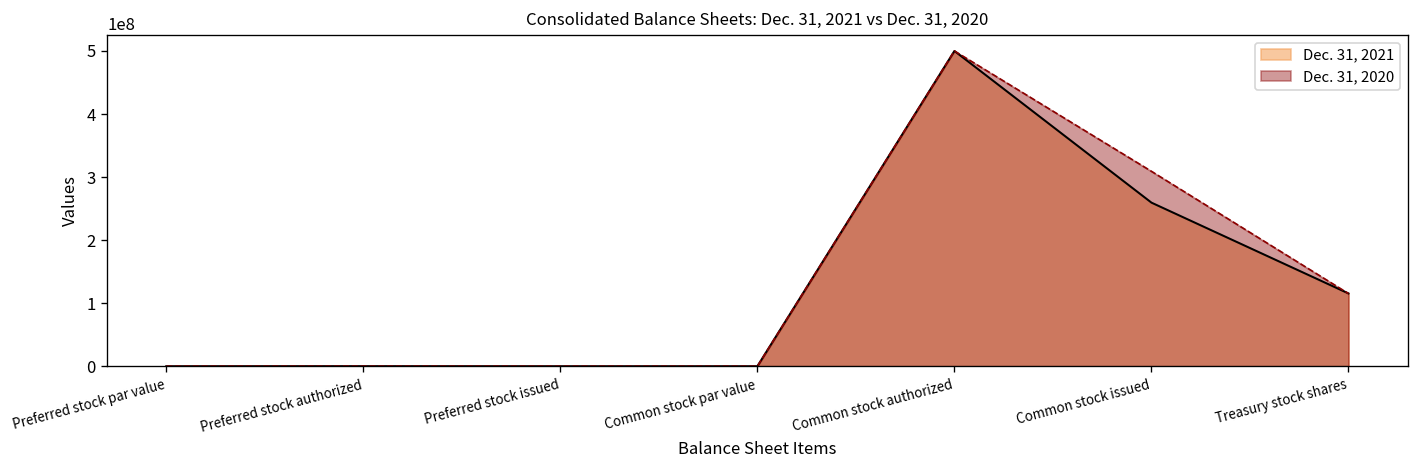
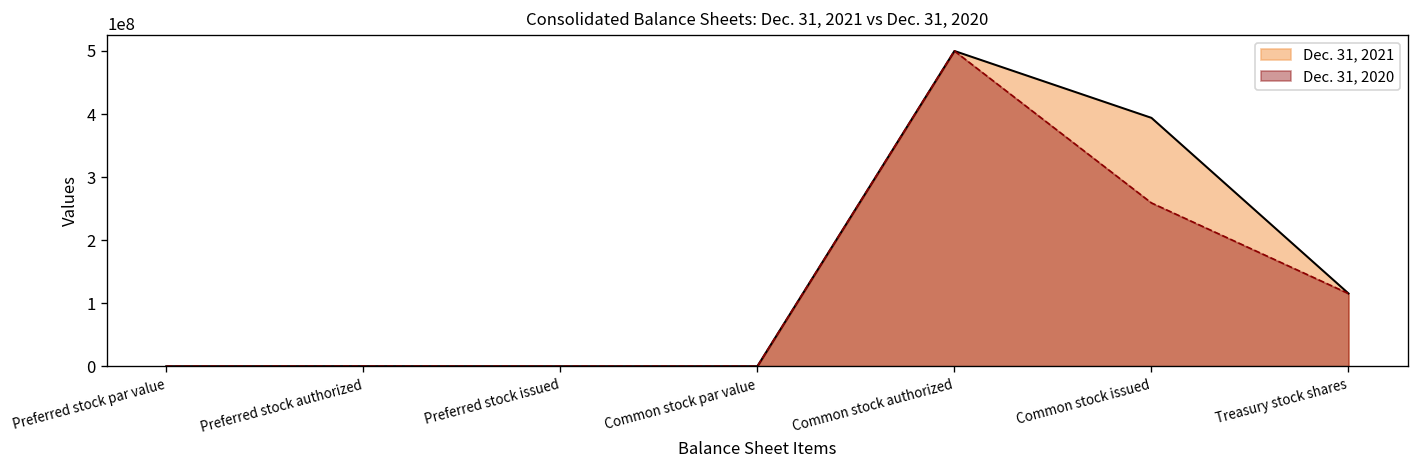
  {
    "Dec. 31, 2021": {
-     "Common stock issued": 260000000
+     "Common stock issued": 390000000
    },
    "Dec. 31, 2020": {
-     "Common stock issued": 310000000
+     "Common stock issued": 260000000
    }
  }
